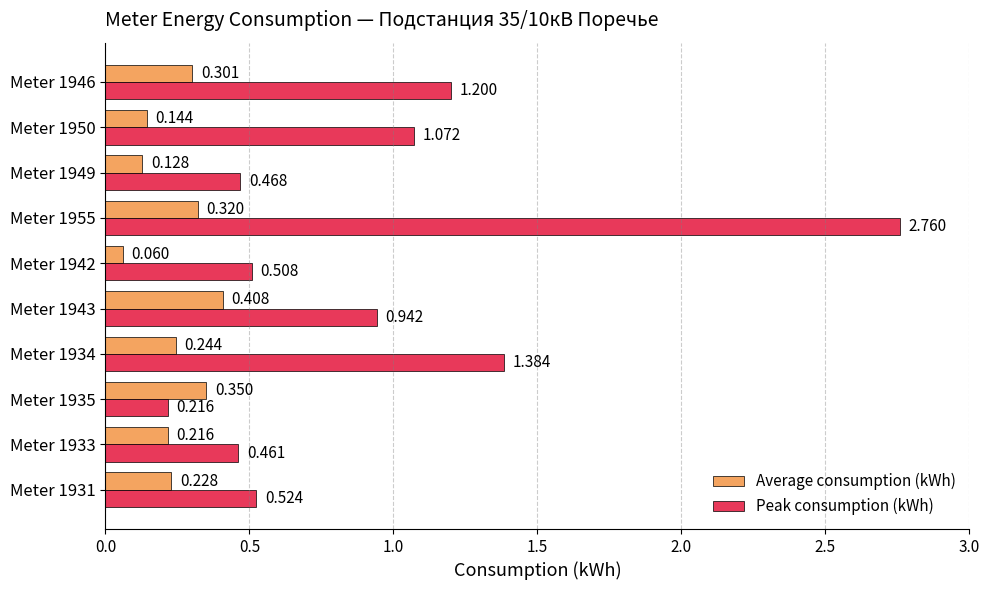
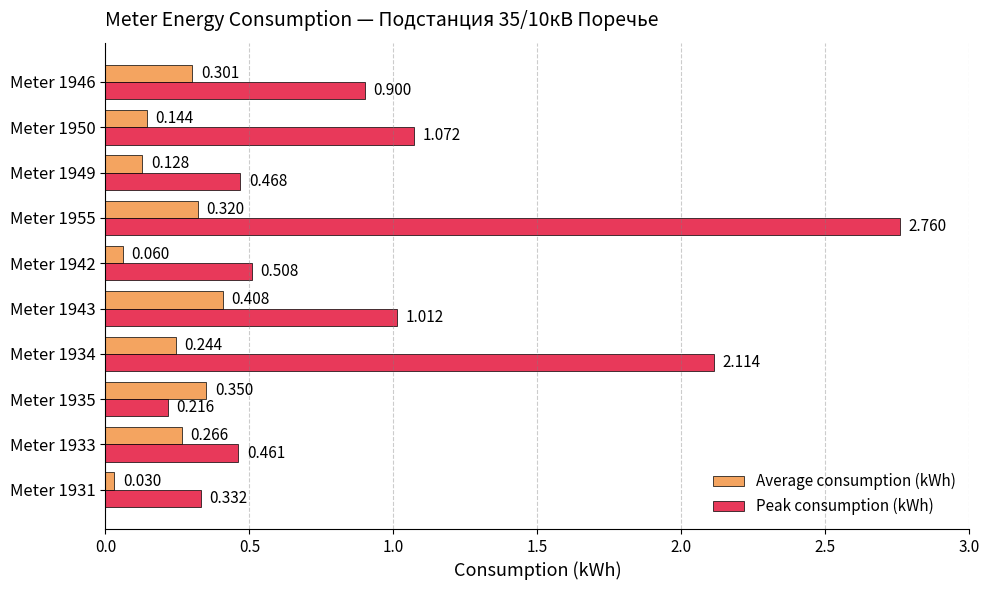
  {
    "Average consumption (kWh)": {
      "Meter 1946": 0.301,
      "Meter 1950": 0.144,
      "Meter 1949": 0.128,
      "Meter 1955": 0.320,
      "Meter 1942": 0.060,
      "Meter 1943": 0.408,
      "Meter 1934": 0.244,
      "Meter 1935": 0.350,
-     "Meter 1933": 0.216,
-     "Meter 1931": 0.228
+     "Meter 1933": 0.266,
+     "Meter 1931": 0.030
    },
    "Peak consumption (kWh)": {
-     "Meter 1946": 1.200,
+     "Meter 1946": 0.900,
      "Meter 1950": 1.072,
      "Meter 1949": 0.468,
      "Meter 1955": 2.760,
      "Meter 1942": 0.508,
-     "Meter 1943": 0.942,
-     "Meter 1934": 1.384,
+     "Meter 1943": 1.012,
+     "Meter 1934": 2.114,
      "Meter 1935": 0.216,
      "Meter 1933": 0.461,
-     "Meter 1931": 0.524
+     "Meter 1931": 0.332
    }
  }
